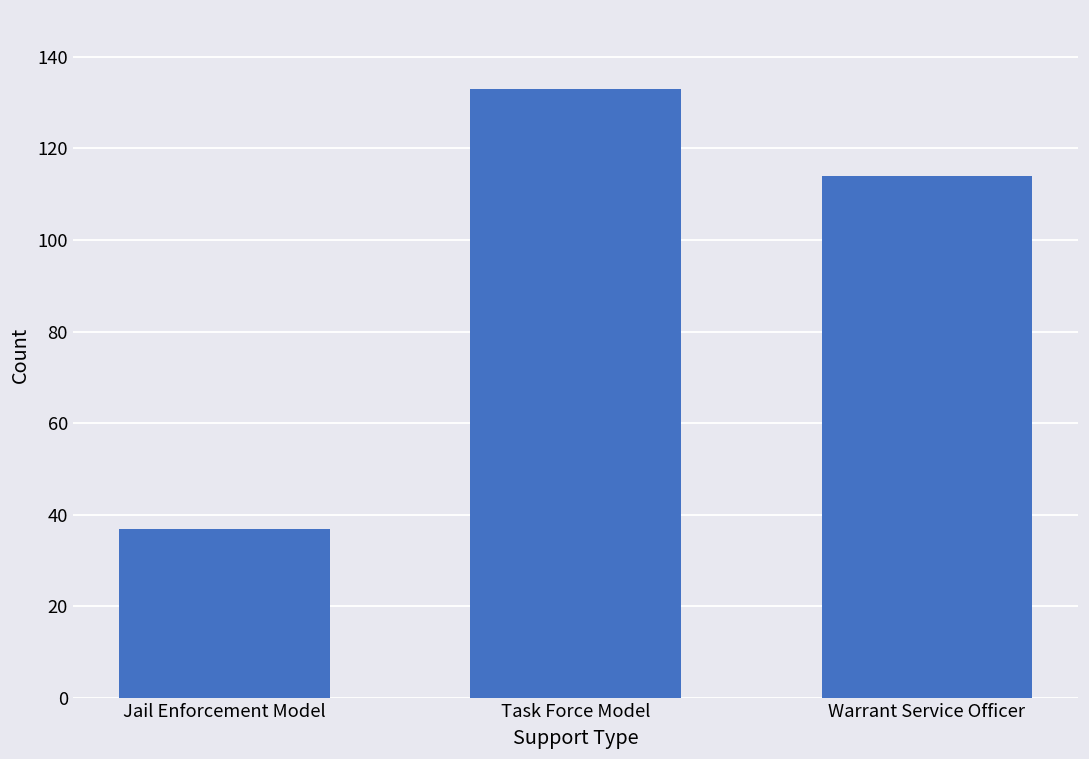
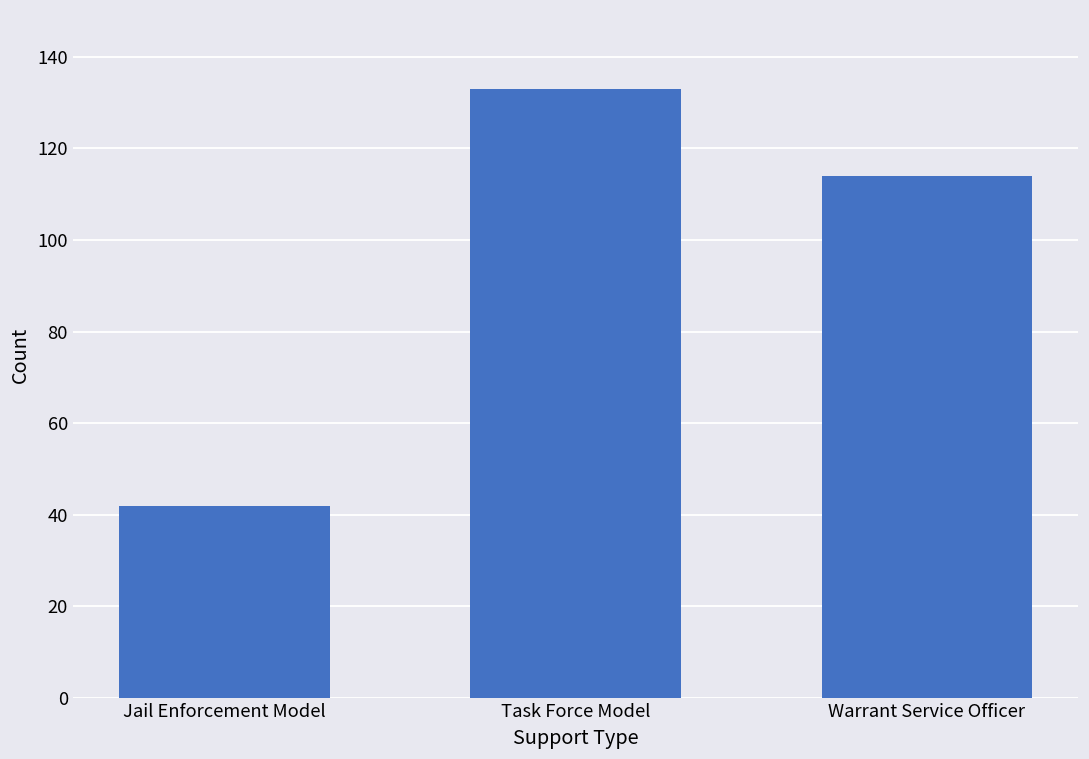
  {
-   "Jail Enforcement Model": 37,
+   "Jail Enforcement Model": 42,
    "Task Force Model": 133,
    "Warrant Service Officer": 114
  }
